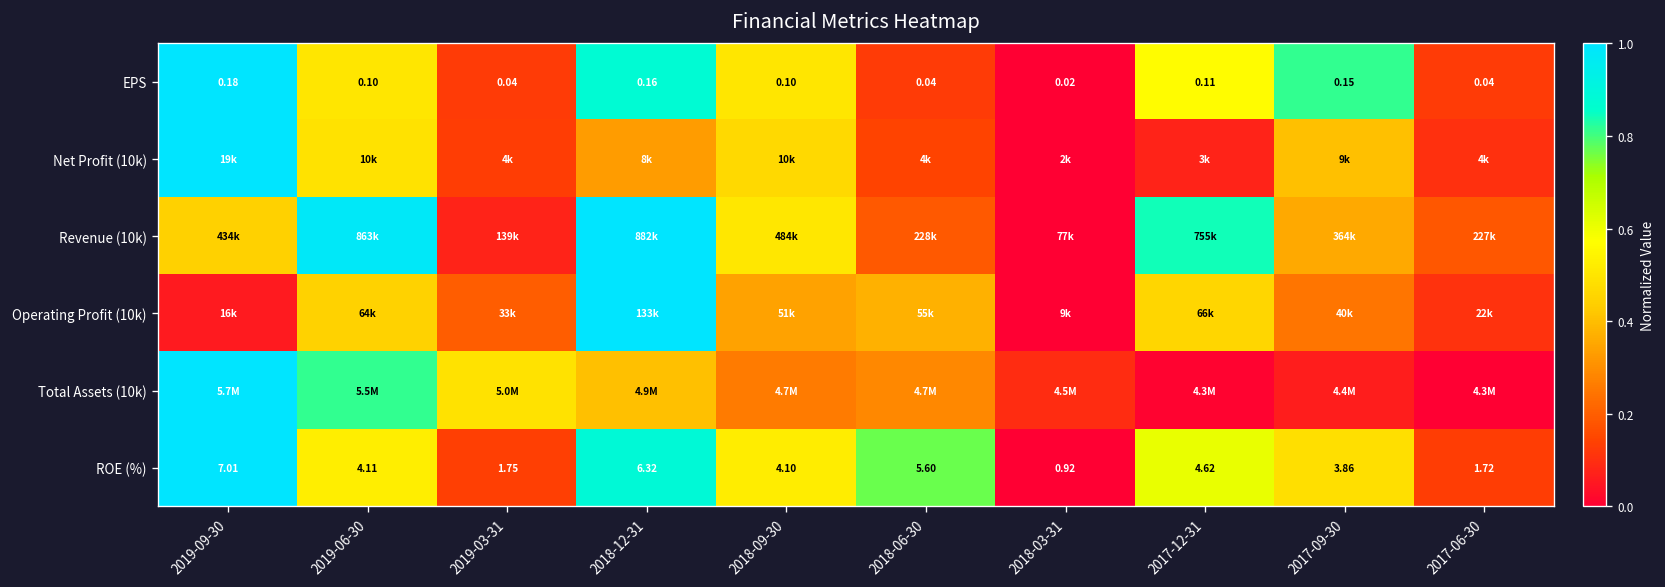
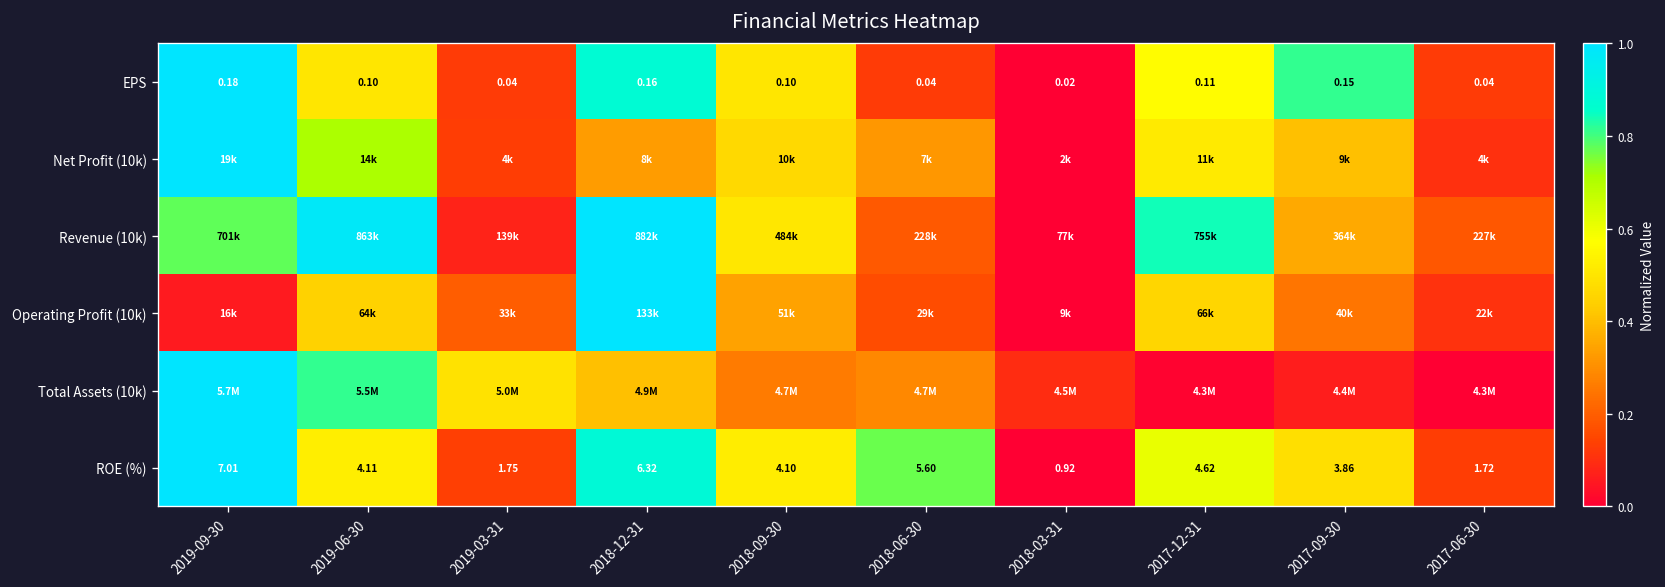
  {
    "EPS": {
      "2019-09-30": "0.18",
      "2019-06-30": "0.10",
      "2019-03-31": "0.04",
      "2018-12-31": "0.16",
      "2018-09-30": "0.10",
      "2018-06-30": "0.04",
      "2018-03-31": "0.02",
      "2017-12-31": "0.11",
      "2017-09-30": "0.15",
      "2017-06-30": "0.04"
    },
    "Net Profit (10k)": {
      "2019-09-30": "19k",
-     "2019-06-30": "10k",
+     "2019-06-30": "14k",
      "2019-03-31": "4k",
      "2018-12-31": "8k",
      "2018-09-30": "10k",
-     "2018-06-30": "4k",
+     "2018-06-30": "7k",
      "2018-03-31": "2k",
-     "2017-12-31": "3k",
+     "2017-12-31": "11k",
      "2017-09-30": "9k",
      "2017-06-30": "4k"
    },
    "Revenue (10k)": {
-     "2019-09-30": "434k",
+     "2019-09-30": "701k",
      "2019-06-30": "863k",
      "2019-03-31": "139k",
      "2018-12-31": "882k",
      "2018-09-30": "484k",
      "2018-06-30": "228k",
      "2018-03-31": "77k",
      "2017-12-31": "755k",
      "2017-09-30": "364k",
      "2017-06-30": "227k"
    },
    "Operating Profit (10k)": {
      "2019-09-30": "16k",
      "2019-06-30": "64k",
      "2019-03-31": "33k",
      "2018-12-31": "133k",
      "2018-09-30": "51k",
-     "2018-06-30": "55k",
+     "2018-06-30": "29k",
      "2018-03-31": "9k",
      "2017-12-31": "66k",
      "2017-09-30": "40k",
      "2017-06-30": "22k"
    },
    "Total Assets (10k)": {
      "2019-09-30": "5.7M",
      "2019-06-30": "5.5M",
      "2019-03-31": "5.0M",
      "2018-12-31": "4.9M",
      "2018-09-30": "4.7M",
      "2018-06-30": "4.7M",
      "2018-03-31": "4.5M",
      "2017-12-31": "4.3M",
      "2017-09-30": "4.4M",
      "2017-06-30": "4.3M"
    },
    "ROE (%)": {
      "2019-09-30": "7.01",
      "2019-06-30": "4.11",
      "2019-03-31": "1.75",
      "2018-12-31": "6.32",
      "2018-09-30": "4.10",
      "2018-06-30": "5.60",
      "2018-03-31": "0.92",
      "2017-12-31": "4.62",
      "2017-09-30": "3.86",
      "2017-06-30": "1.72"
    }
  }
